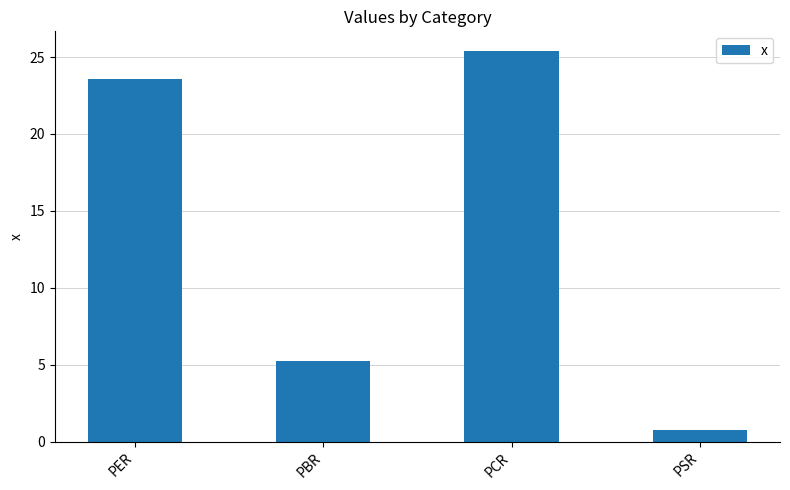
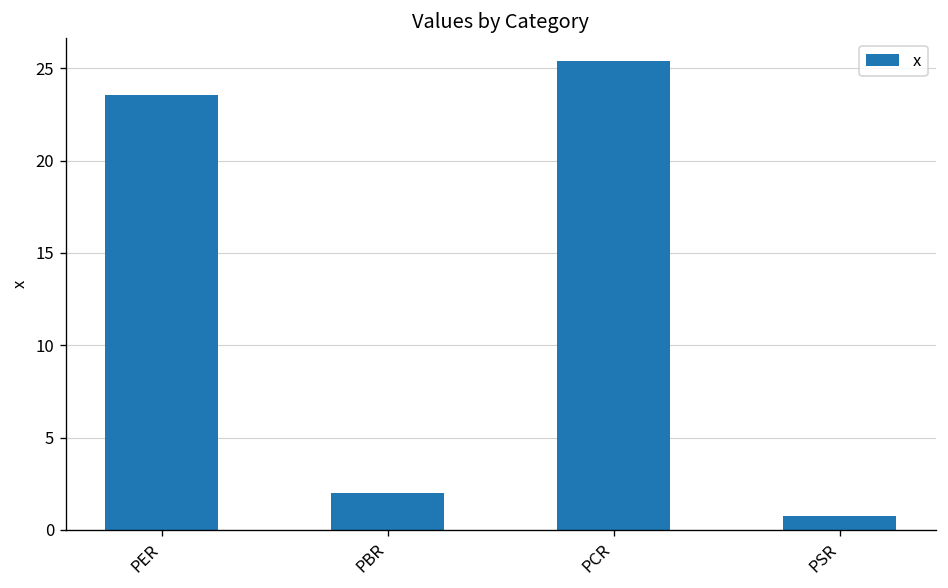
  {
    "PER": 23.6,
-   "PBR": 5.2,
+   "PBR": 2.0,
    "PCR": 25.4,
    "PSR": 0.7
  }
